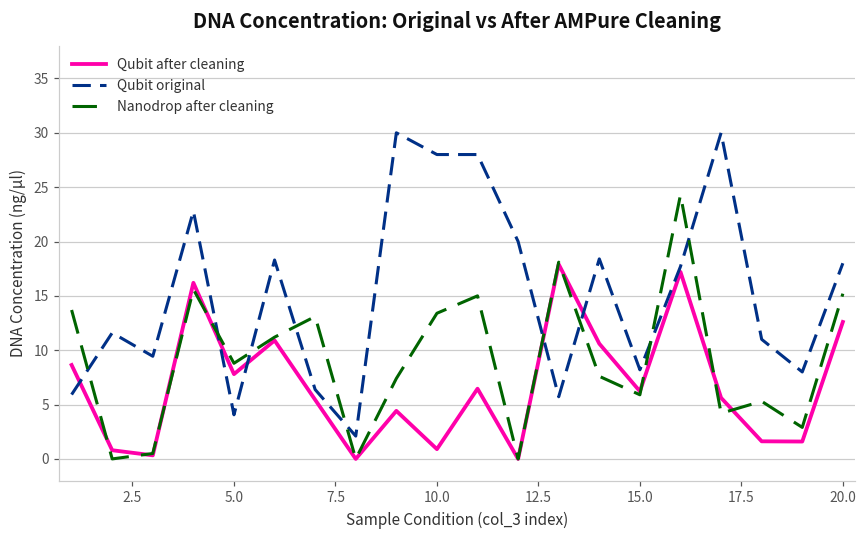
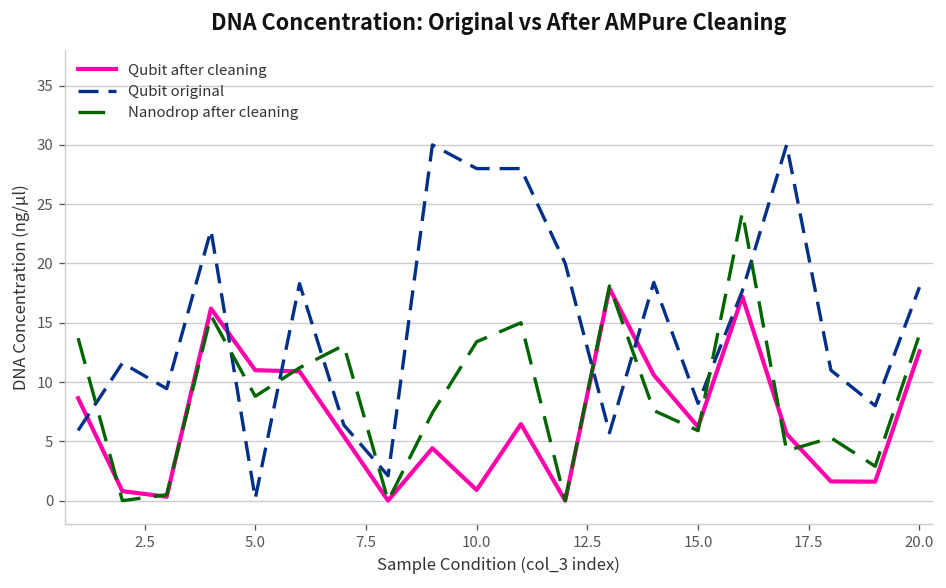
  {
    "Qubit after cleaning": {
-     "5.0": 8,
+     "5.0": 11,
      "10.0": 1,
      "15.0": 6,
      "20.0": 13
    },
    "Qubit original": {
-     "5.0": 4,
+     "5.0": 0,
      "10.0": 28,
      "15.0": 8,
      "20.0": 18
    },
    "Nanodrop after cleaning": {
      "5.0": 9,
      "10.0": 13,
      "15.0": 6,
-     "20.0": 15
+     "20.0": 14
    }
  }
